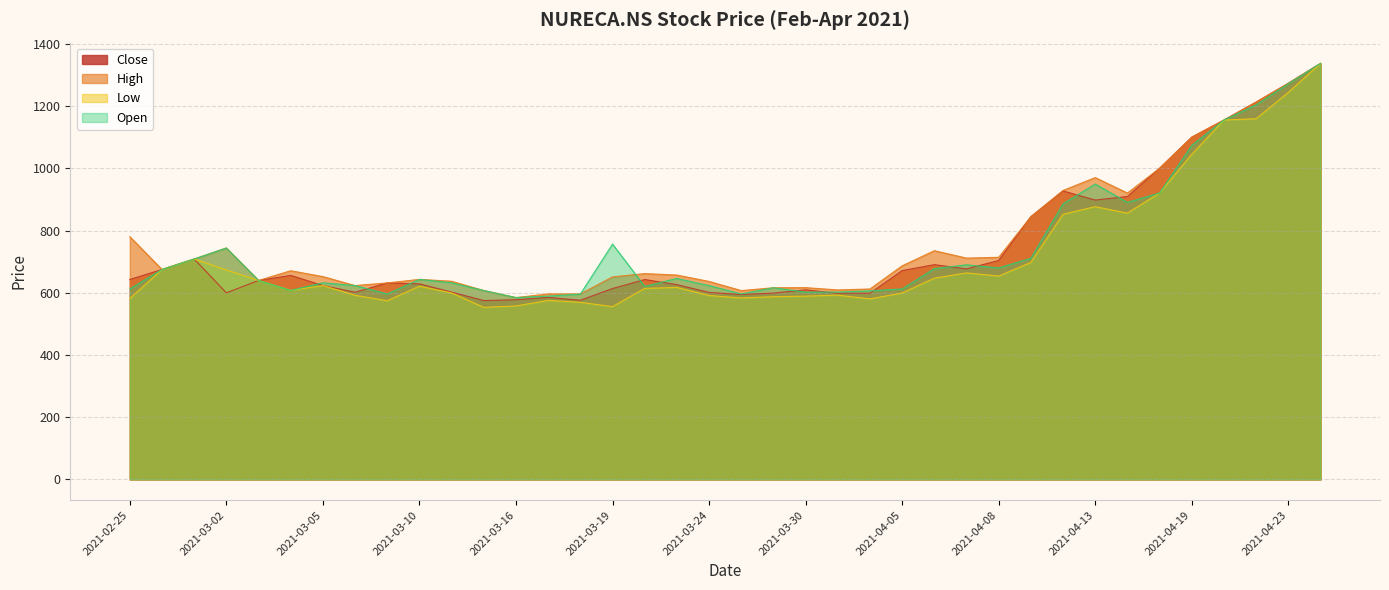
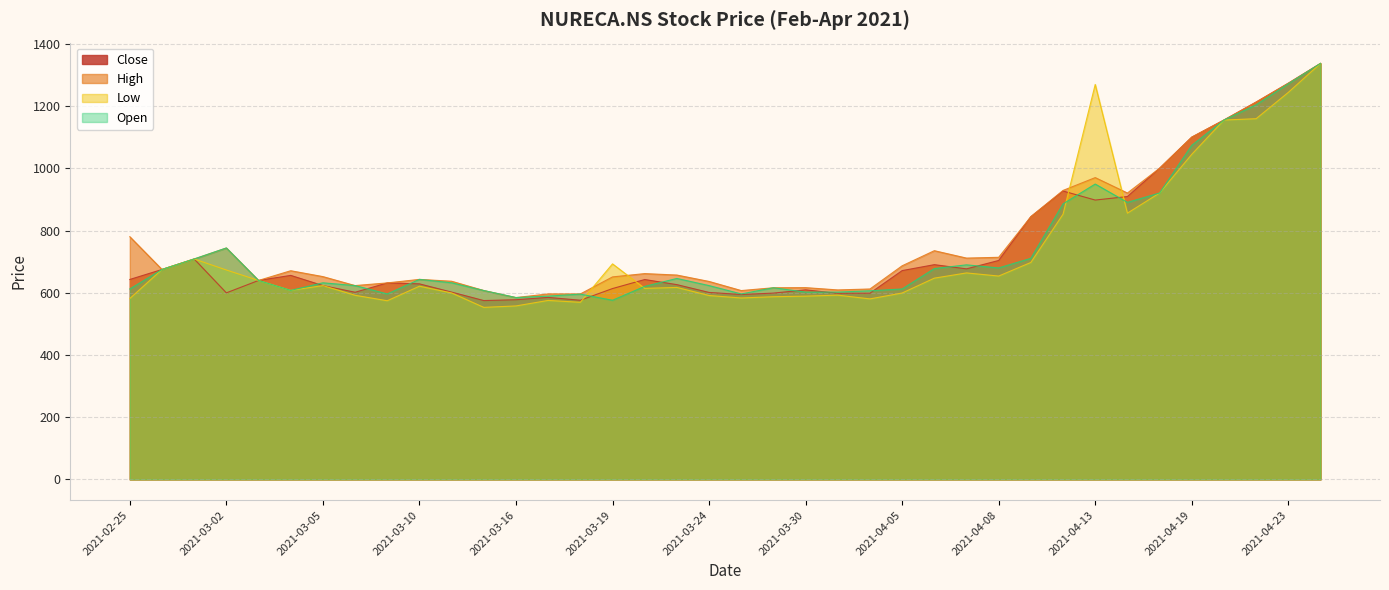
  {
    "Close": {
      "2021-02-25": 640,
      "2021-03-02": 600,
      "2021-03-19": 610,
      "2021-03-24": 600,
      "2021-04-05": 670,
      "2021-04-08": 700,
      "2021-04-13": 900
    },
    "High": {
      "2021-02-25": 780,
      "2021-03-05": 650,
      "2021-03-19": 650,
      "2021-03-24": 640,
      "2021-04-05": 690,
      "2021-04-08": 710,
      "2021-04-13": 970
    },
    "Low": {
      "2021-02-25": 580,
      "2021-03-02": 670,
      "2021-03-16": 560,
-     "2021-03-19": 560,
+     "2021-03-19": 690,
      "2021-03-24": 590,
      "2021-03-30": 590,
      "2021-04-05": 600,
      "2021-04-08": 650,
-     "2021-04-13": 880,
+     "2021-04-13": 1270,
      "2021-04-19": 1050,
      "2021-04-23": 1240
    },
    "Open": {
      "2021-02-25": 610,
      "2021-03-05": 630,
-     "2021-03-19": 760,
+     "2021-03-19": 580,
      "2021-03-24": 620,
      "2021-04-05": 610,
      "2021-04-08": 680,
      "2021-04-13": 950,
      "2021-04-19": 1070
    }
  }
